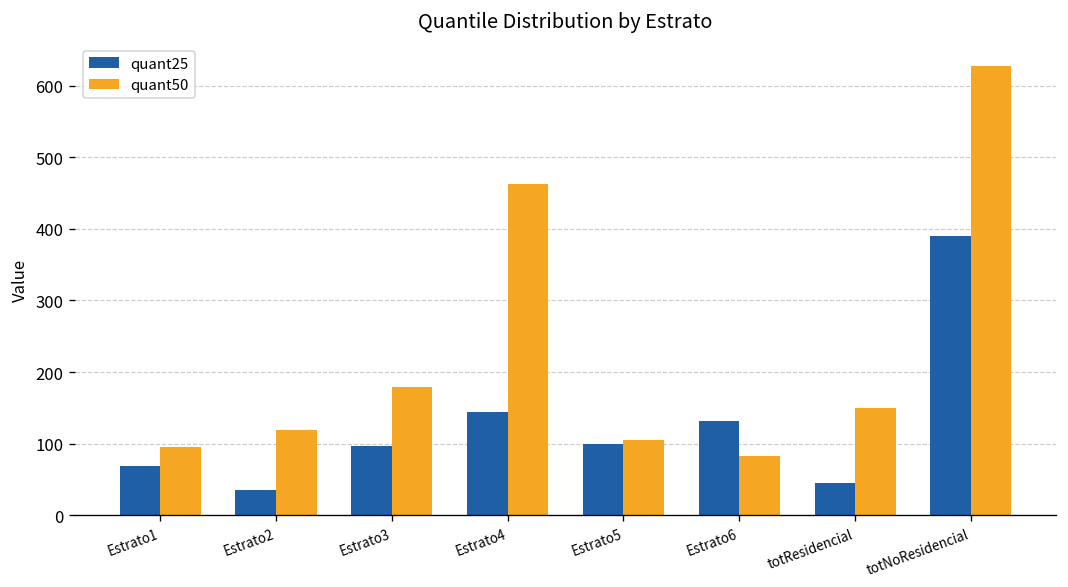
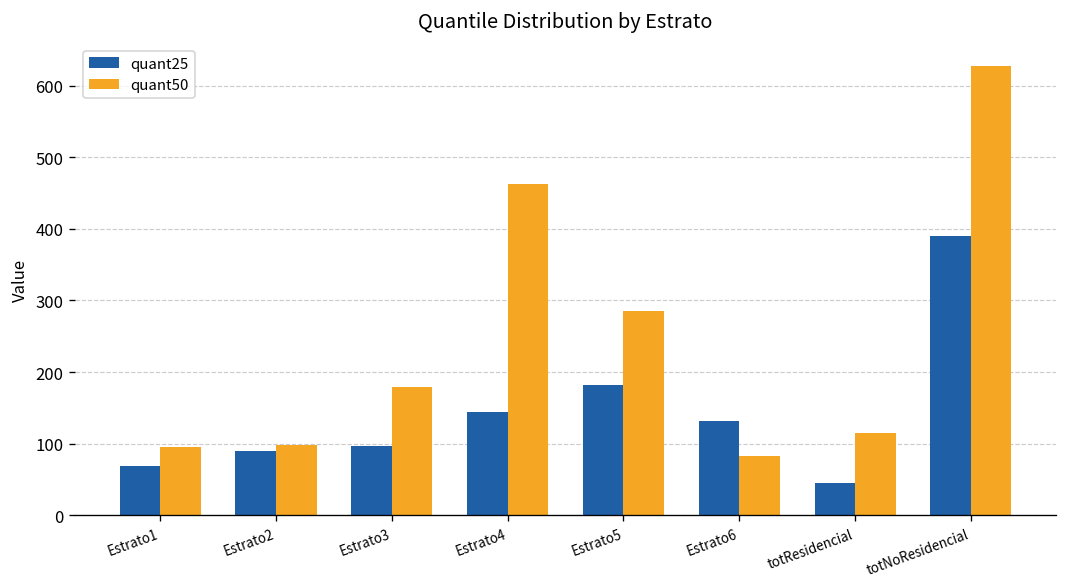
  {
    "quant25": {
      "Estrato1": 70,
-     "Estrato2": 30,
+     "Estrato2": 90,
      "Estrato3": 100,
      "Estrato4": 140,
-     "Estrato5": 100,
+     "Estrato5": 180,
      "Estrato6": 130,
      "totResidencial": 50,
      "totNoResidencial": 390
    },
    "quant50": {
      "Estrato1": 100,
-     "Estrato2": 120,
+     "Estrato2": 100,
      "Estrato3": 180,
      "Estrato4": 460,
-     "Estrato5": 110,
+     "Estrato5": 290,
      "Estrato6": 80,
-     "totResidencial": 150,
+     "totResidencial": 110,
      "totNoResidencial": 630
    }
  }
